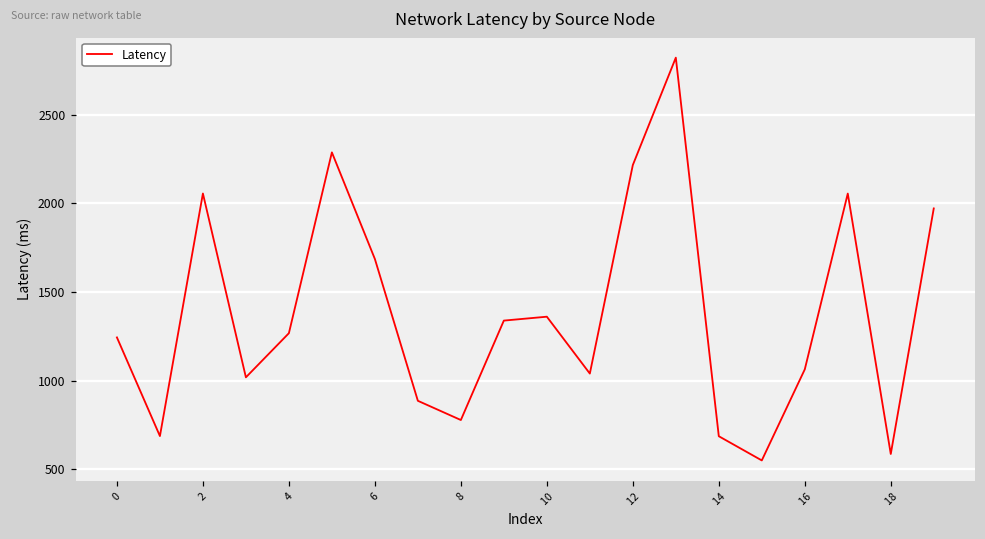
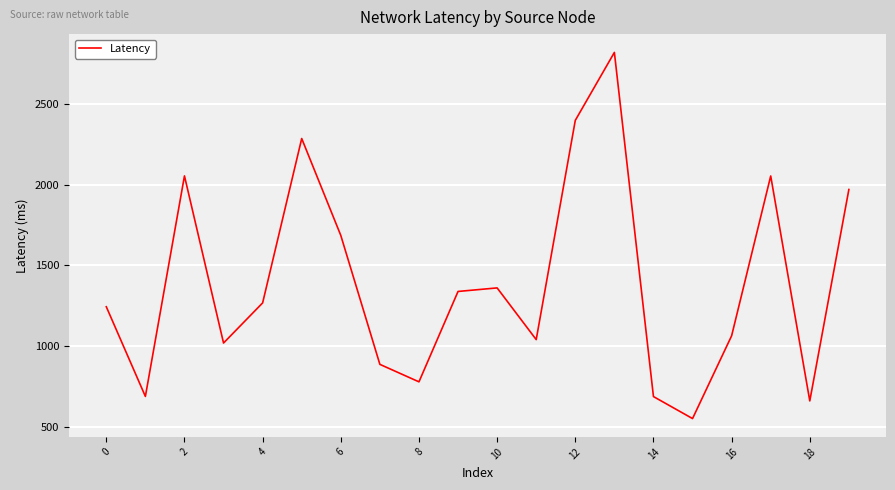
  {
    "0": 1240,
    "2": 2060,
    "4": 1270,
    "6": 1690,
    "8": 780,
    "10": 1360,
-   "12": 2220,
+   "12": 2400,
    "14": 690,
    "16": 1060,
-   "18": 590
+   "18": 660
  }
